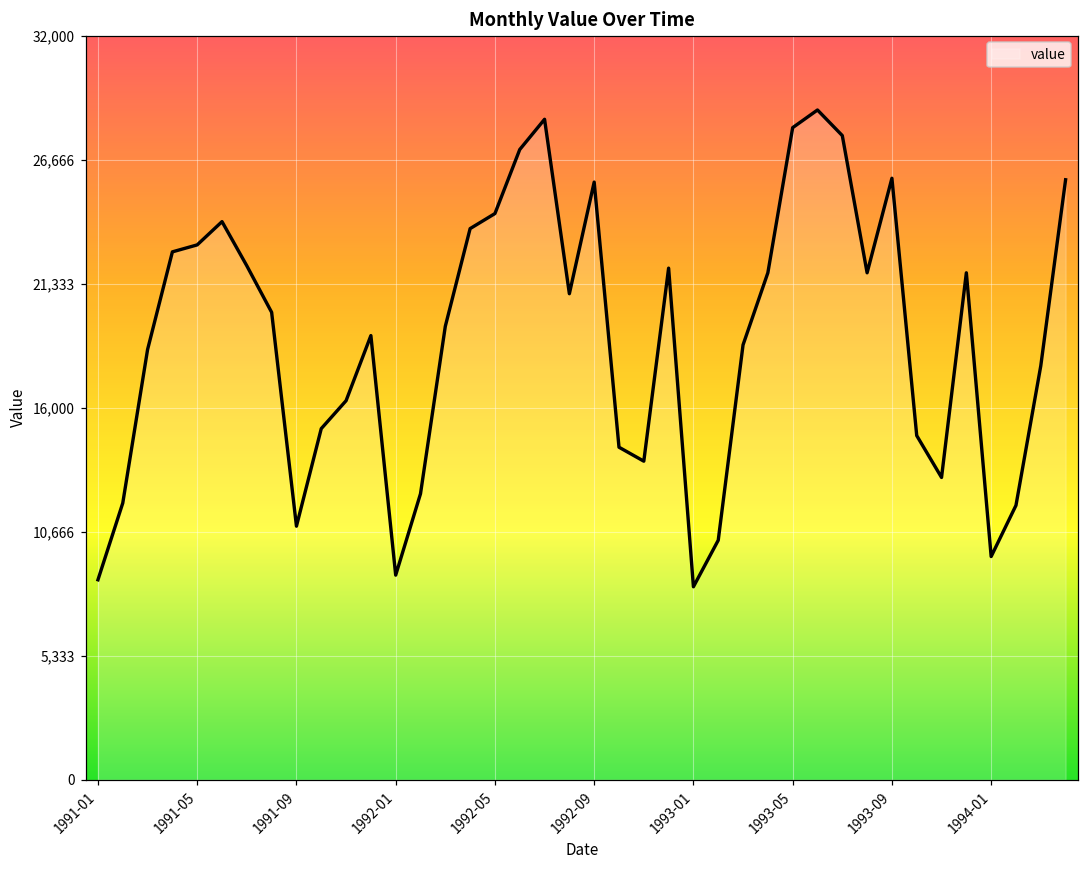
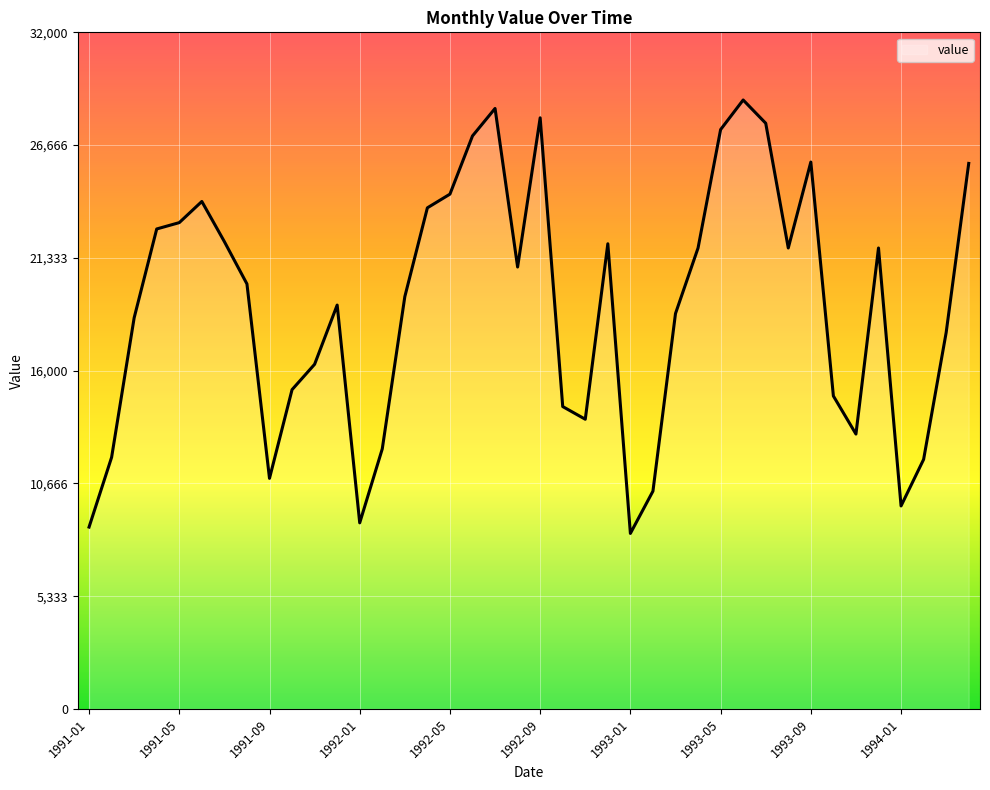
  {
    "1991-01": "8,600",
    "1991-05": "23,000",
    "1991-09": "10,900",
    "1992-01": "8,800",
    "1992-05": "24,300",
-   "1992-09": "25,700",
+   "1992-09": "28,000",
    "1993-01": "8,300",
-   "1993-05": "28,000",
+   "1993-05": "27,400",
    "1993-09": "25,900",
    "1994-01": "9,600"
  }
